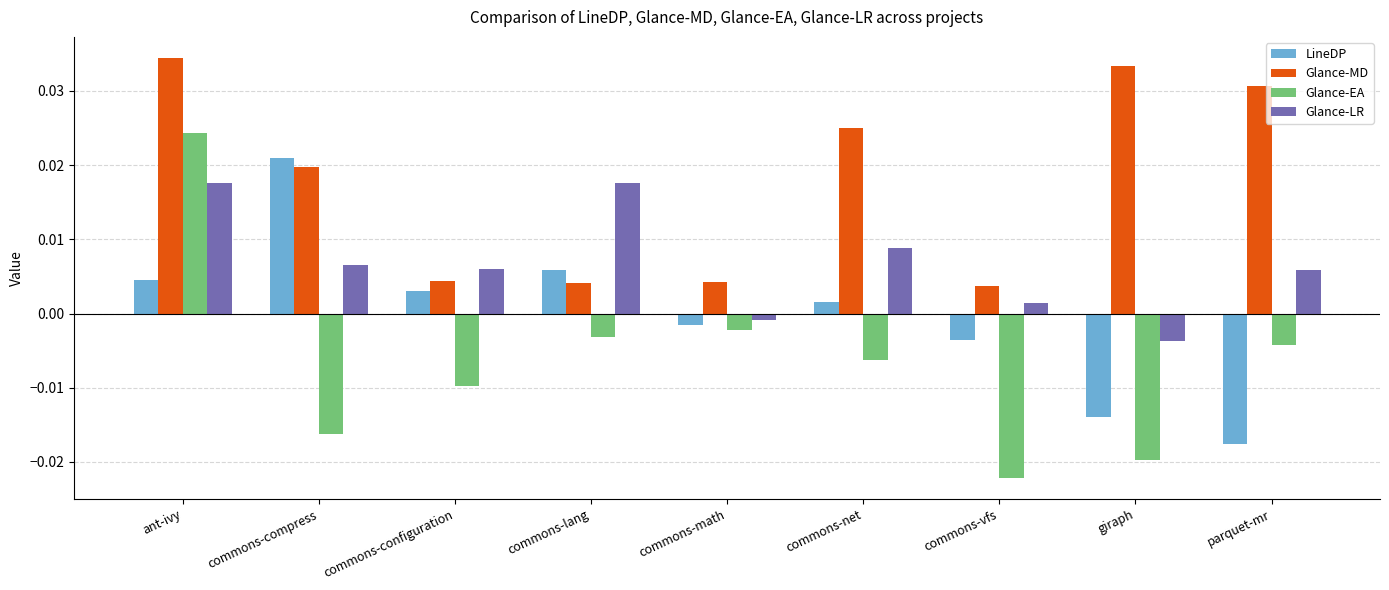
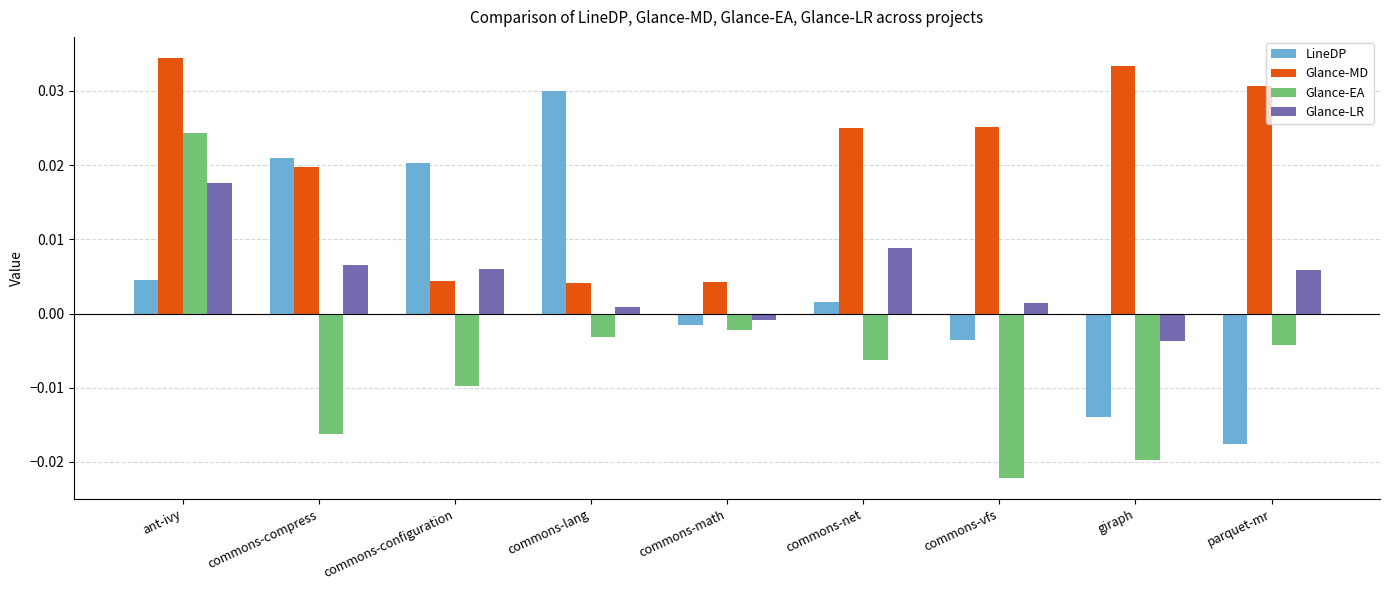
  {
    "LineDP": {
      "ant-ivy": 0.005,
      "commons-compress": 0.021,
-     "commons-configuration": 0.003,
-     "commons-lang": 0.006,
+     "commons-configuration": 0.020,
+     "commons-lang": 0.030,
      "commons-math": -0.002,
      "commons-net": 0.002,
      "commons-vfs": -0.004,
      "giraph": -0.014,
      "parquet-mr": -0.018
    },
    "Glance-MD": {
      "ant-ivy": 0.034,
      "commons-compress": 0.020,
      "commons-configuration": 0.004,
      "commons-lang": 0.004,
      "commons-math": 0.004,
      "commons-net": 0.025,
-     "commons-vfs": 0.004,
+     "commons-vfs": 0.025,
      "giraph": 0.033,
      "parquet-mr": 0.031
    },
    "Glance-EA": {
      "ant-ivy": 0.024,
      "commons-compress": -0.016,
      "commons-configuration": -0.010,
      "commons-lang": -0.003,
      "commons-math": -0.002,
      "commons-net": -0.006,
      "commons-vfs": -0.022,
      "giraph": -0.020,
      "parquet-mr": -0.004
    },
    "Glance-LR": {
      "ant-ivy": 0.018,
      "commons-compress": 0.006,
      "commons-configuration": 0.006,
-     "commons-lang": 0.018,
+     "commons-lang": 0.001,
      "commons-math": -0.001,
      "commons-net": 0.009,
      "commons-vfs": 0.001,
      "giraph": -0.004,
      "parquet-mr": 0.006
    }
  }
